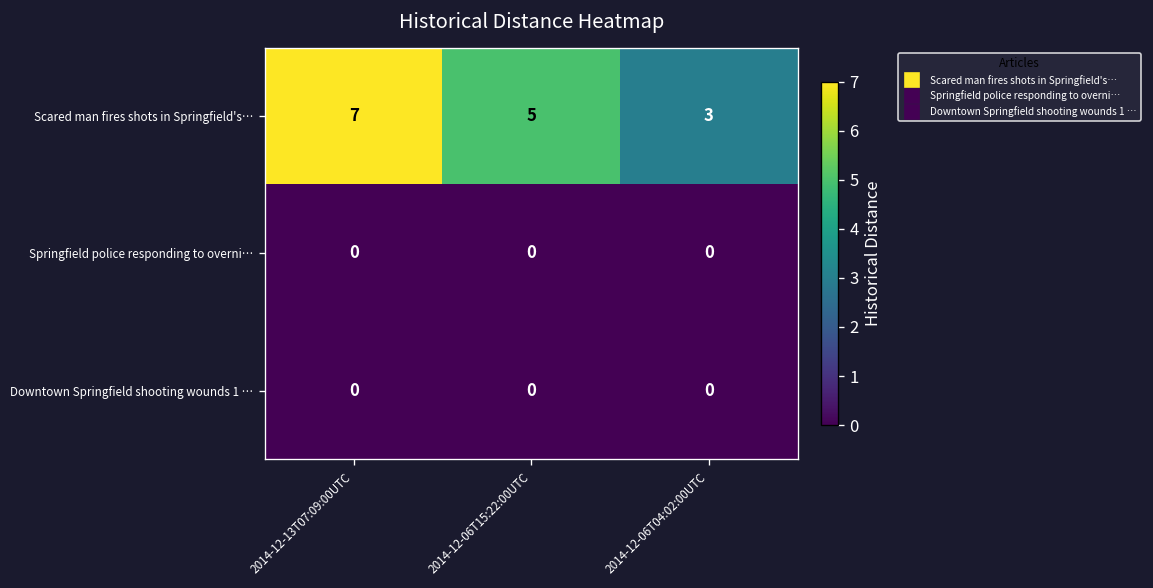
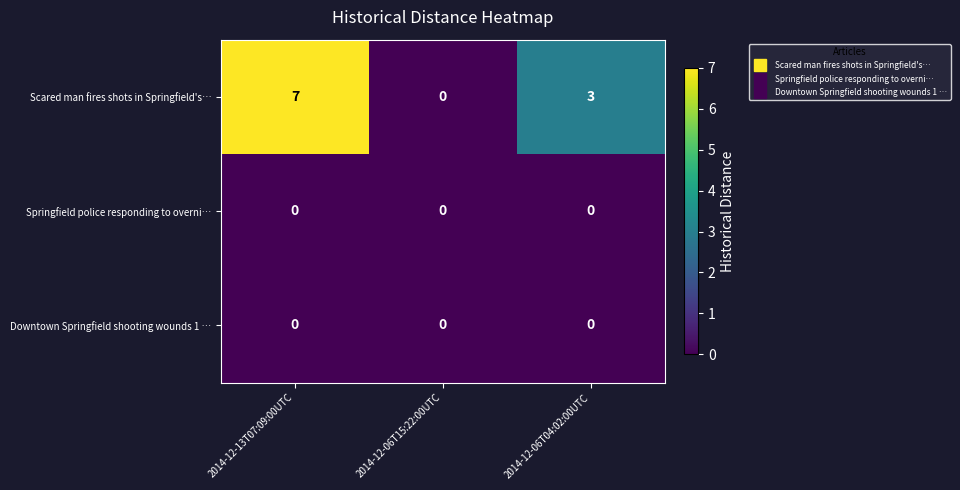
  {
    "Scared man fires shots in Springfield's…": {
      "2014-12-13T07:09:00UTC": 7,
-     "2014-12-06T15:22:00UTC": 5,
+     "2014-12-06T15:22:00UTC": 0,
      "2014-12-06T04:02:00UTC": 3
    },
    "Springfield police responding to overni…": {
      "2014-12-13T07:09:00UTC": 0,
      "2014-12-06T15:22:00UTC": 0,
      "2014-12-06T04:02:00UTC": 0
    },
    "Downtown Springfield shooting wounds 1 …": {
      "2014-12-13T07:09:00UTC": 0,
      "2014-12-06T15:22:00UTC": 0,
      "2014-12-06T04:02:00UTC": 0
    }
  }
